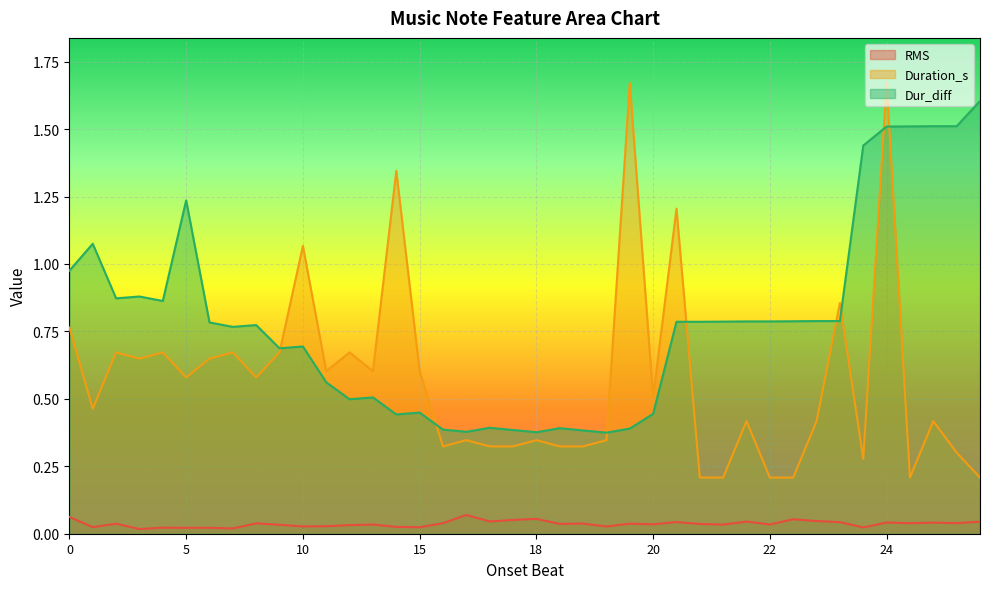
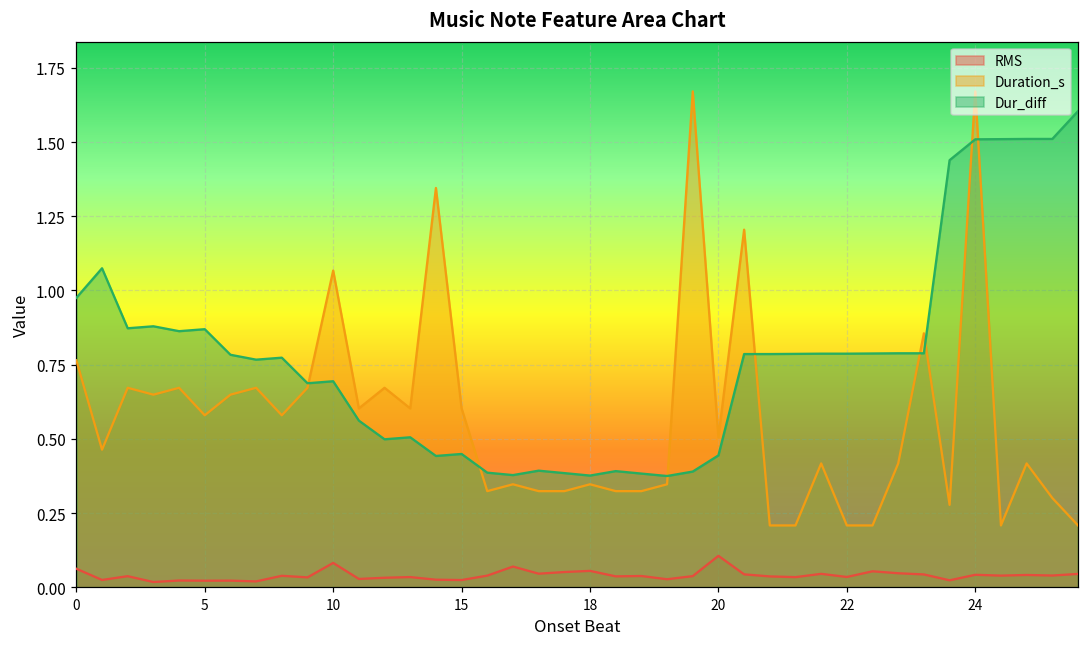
  {
    "RMS": {
      "0": 0.06,
      "5": 0.02,
-     "10": 0.03,
+     "10": 0.08,
      "15": 0.02,
-     "20": 0.04
+     "20": 0.11
    },
    "Duration_s": {
      "0": 0.76,
      "5": 0.58,
      "10": 1.07,
      "15": 0.60,
      "20": 0.50
    },
    "Dur_diff": {
      "0": 0.98,
-     "5": 1.24,
+     "5": 0.87,
      "10": 0.69,
      "15": 0.45,
      "20": 0.44
    }
  }
